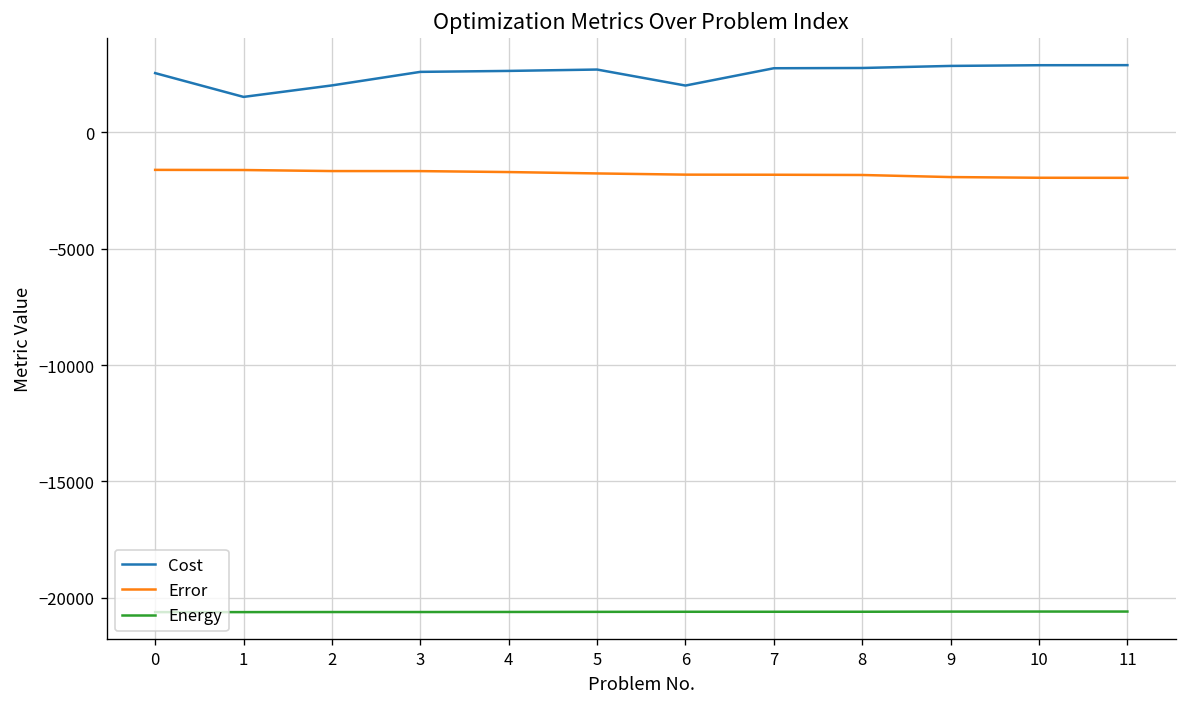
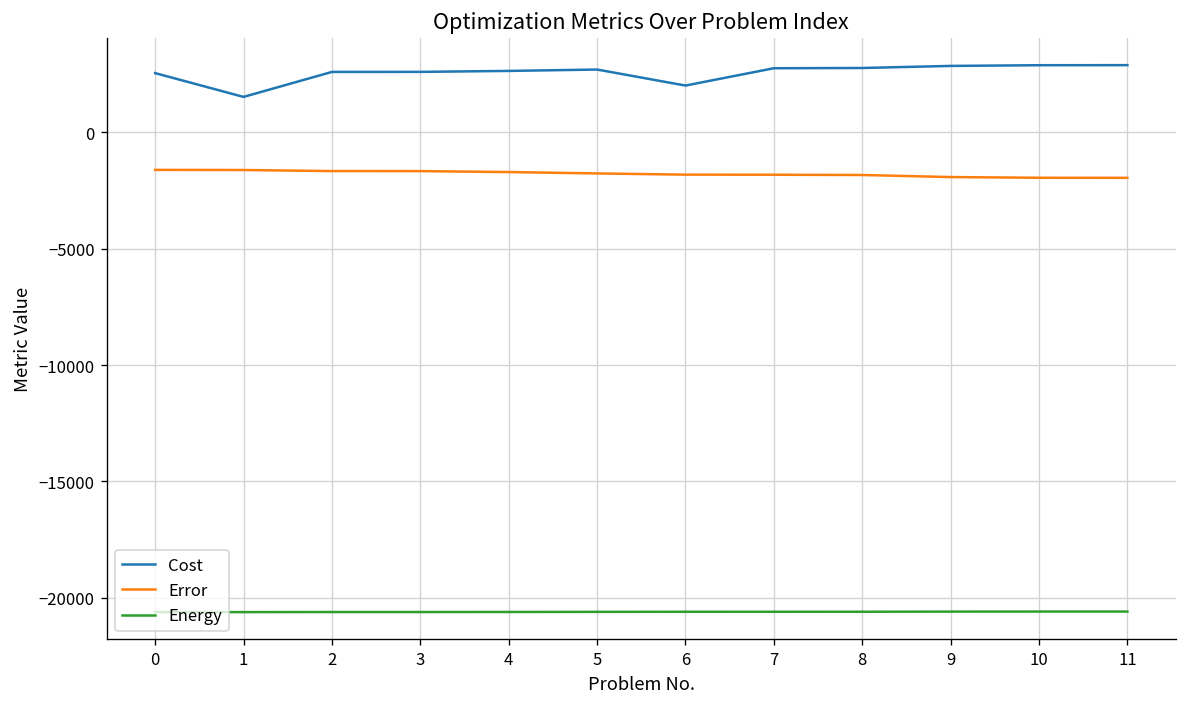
  {
    "Cost": {
      "0": 2500,
      "1": 1500,
-     "2": 2000,
+     "2": 2600,
      "3": 2600,
      "4": 2600,
      "5": 2700,
      "6": 2000,
      "7": 2800,
      "8": 2800,
      "9": 2900,
      "10": 2900,
      "11": 2900
    },
    "Error": {
      "0": -1600,
      "1": -1600,
      "2": -1700,
      "3": -1700,
      "4": -1700,
      "5": -1800,
      "6": -1800,
      "7": -1800,
      "8": -1800,
      "9": -1900,
      "10": -2000,
      "11": -2000
    },
    "Energy": {
      "1": -20600,
      "2": -20600,
      "3": -20600,
      "4": -20600,
      "5": -20600,
      "6": -20600,
      "7": -20600,
      "8": -20600,
      "9": -20600,
      "10": -20600,
      "11": -20600
    }
  }
